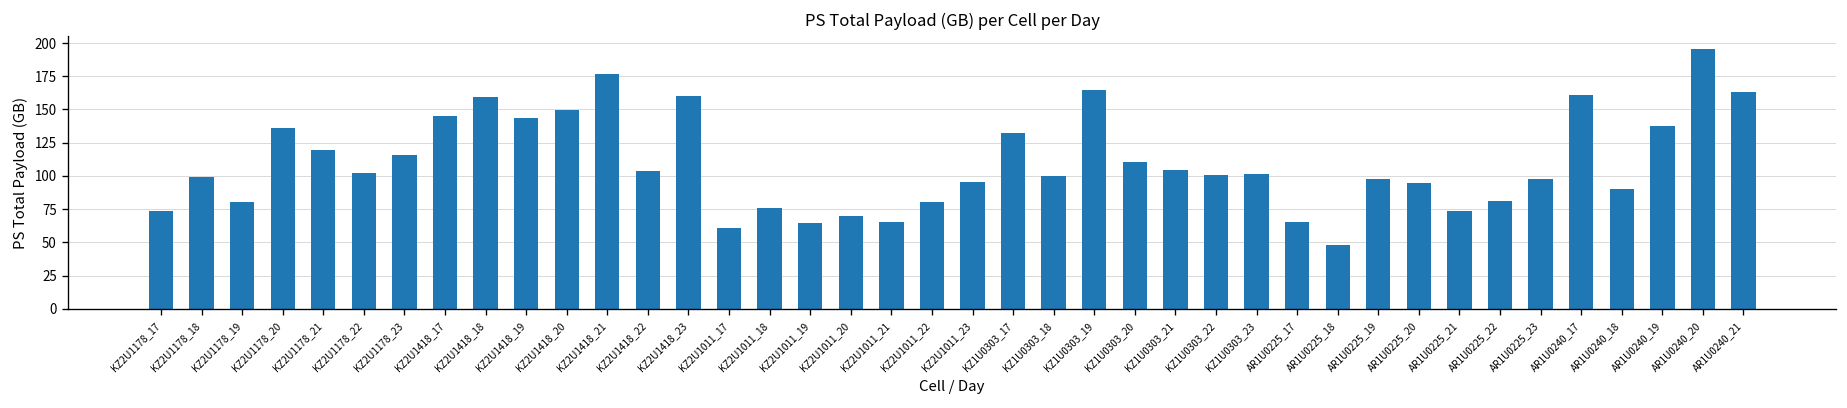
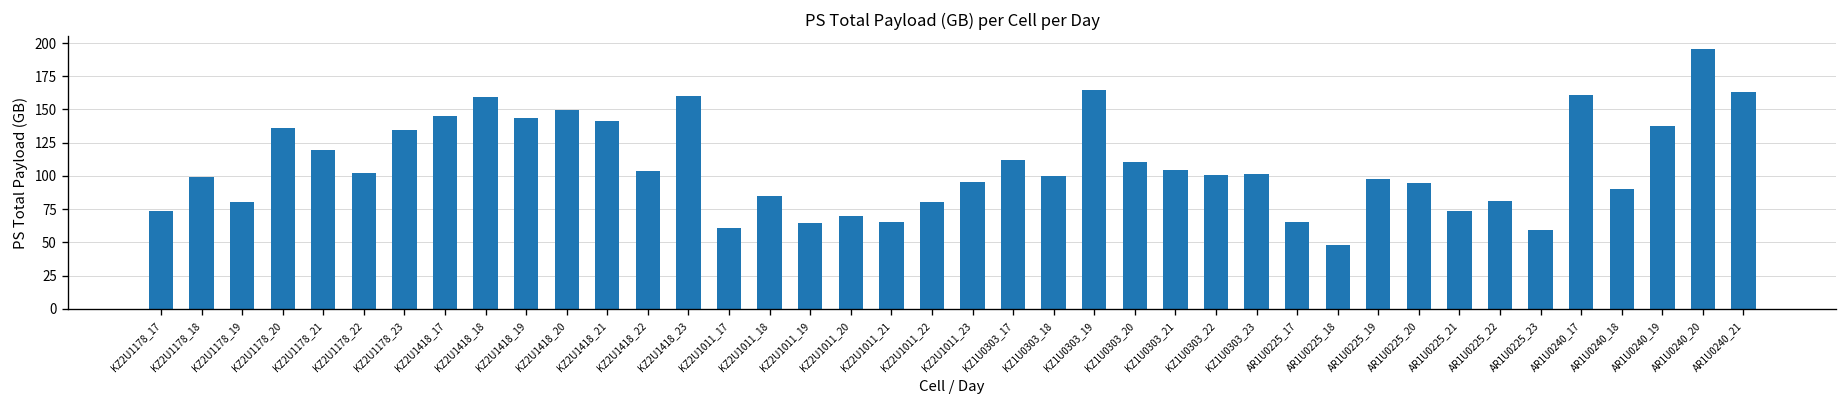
  {
    "KZ2U1178_17": 74,
    "KZ2U1178_18": 99,
    "KZ2U1178_19": 81,
    "KZ2U1178_20": 136,
    "KZ2U1178_21": 119,
    "KZ2U1178_22": 102,
-   "KZ2U1178_23": 116,
+   "KZ2U1178_23": 135,
    "KZ2U1418_17": 145,
    "KZ2U1418_18": 160,
    "KZ2U1418_19": 144,
    "KZ2U1418_20": 150,
-   "KZ2U1418_21": 177,
+   "KZ2U1418_21": 142,
    "KZ2U1418_22": 104,
    "KZ2U1418_23": 160,
    "KZ2U1011_17": 61,
-   "KZ2U1011_18": 76,
+   "KZ2U1011_18": 85,
    "KZ2U1011_19": 65,
    "KZ2U1011_20": 70,
    "KZ2U1011_21": 66,
    "KZ2U1011_22": 80,
    "KZ2U1011_23": 95,
-   "KZ1U0303_17": 133,
+   "KZ1U0303_17": 112,
    "KZ1U0303_18": 100,
    "KZ1U0303_19": 165,
    "KZ1U0303_20": 111,
    "KZ1U0303_21": 104,
    "KZ1U0303_22": 101,
    "KZ1U0303_23": 101,
    "AR1U0225_17": 65,
    "AR1U0225_18": 48,
    "AR1U0225_19": 98,
    "AR1U0225_20": 95,
    "AR1U0225_21": 74,
    "AR1U0225_22": 81,
-   "AR1U0225_23": 98,
+   "AR1U0225_23": 60,
    "AR1U0240_17": 161,
    "AR1U0240_18": 90,
    "AR1U0240_19": 138,
    "AR1U0240_20": 195,
    "AR1U0240_21": 163
  }
